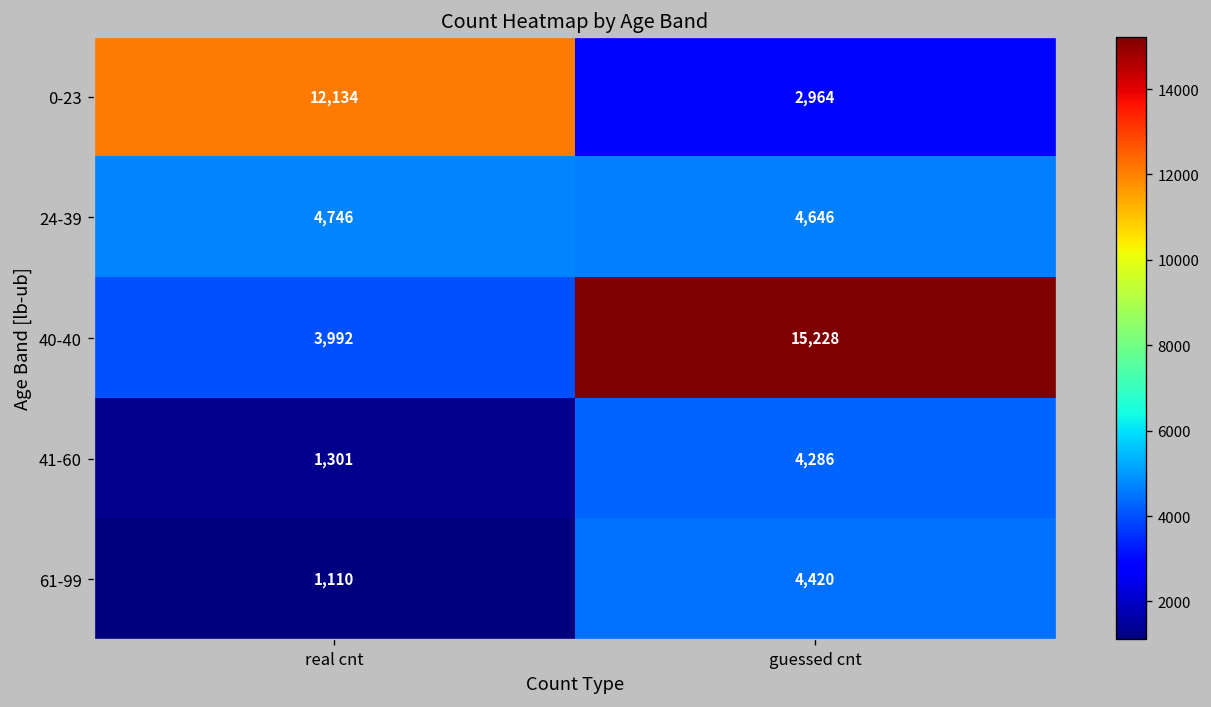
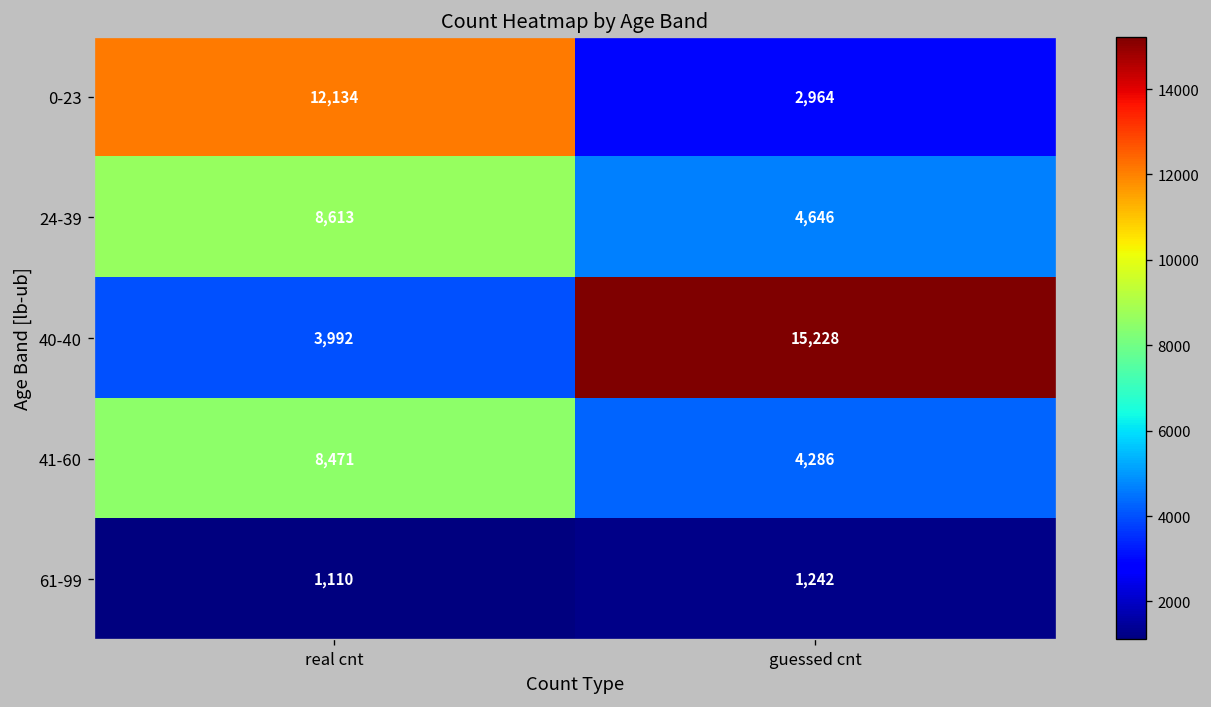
  {
    "0-23": {
      "real cnt": "12,134",
      "guessed cnt": "2,964"
    },
    "24-39": {
-     "real cnt": "4,746",
+     "real cnt": "8,613",
      "guessed cnt": "4,646"
    },
    "40-40": {
      "real cnt": "3,992",
      "guessed cnt": "15,228"
    },
    "41-60": {
-     "real cnt": "1,301",
+     "real cnt": "8,471",
      "guessed cnt": "4,286"
    },
    "61-99": {
      "real cnt": "1,110",
-     "guessed cnt": "4,420"
+     "guessed cnt": "1,242"
    }
  }
